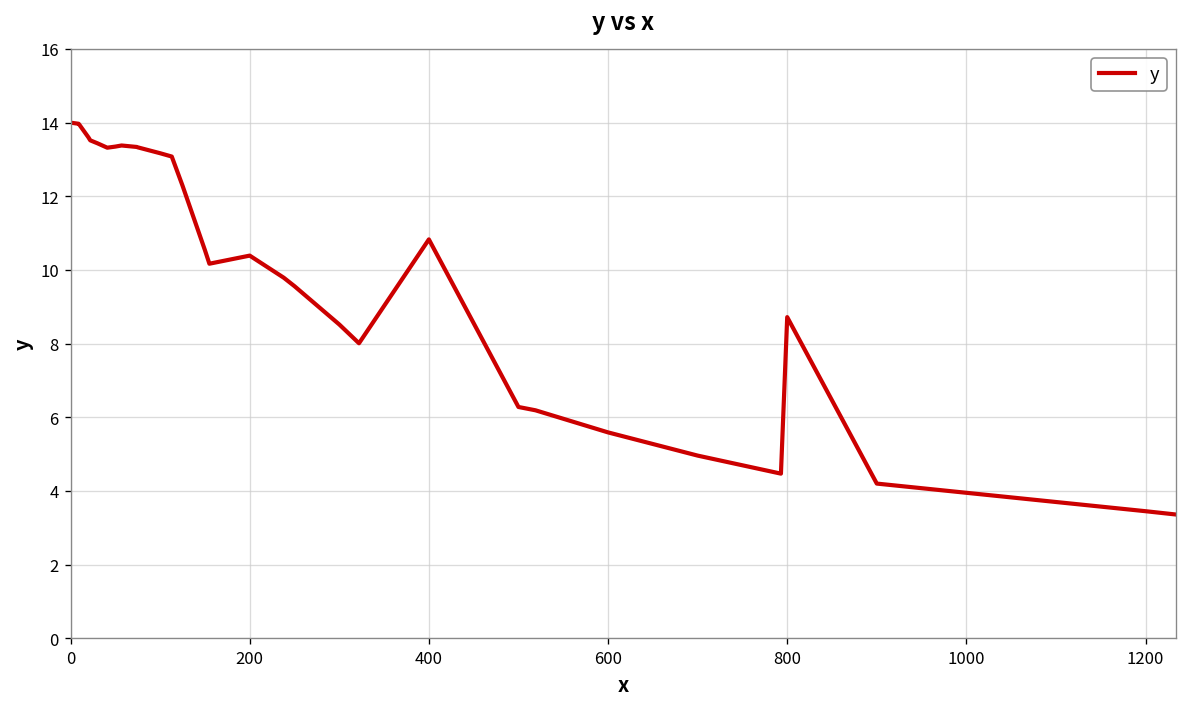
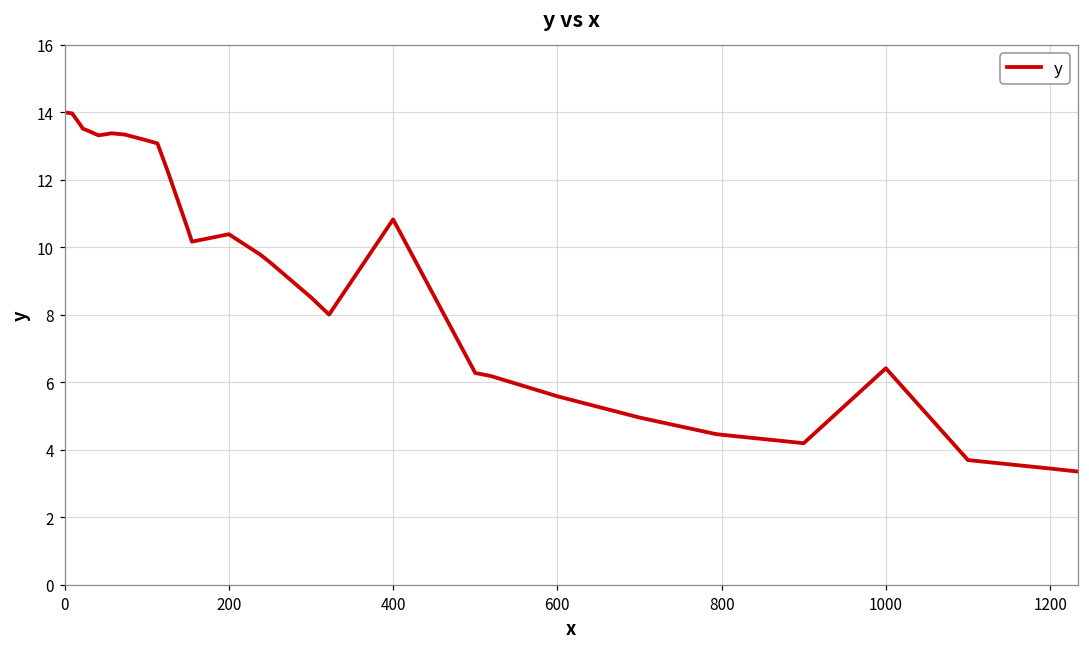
  {
    "0": 14.0,
    "200": 10.4,
    "400": 10.8,
    "600": 5.6,
-   "800": 8.7,
-   "1000": 4.0,
+   "800": 4.5,
+   "1000": 6.4,
    "1200": 3.5
  }
